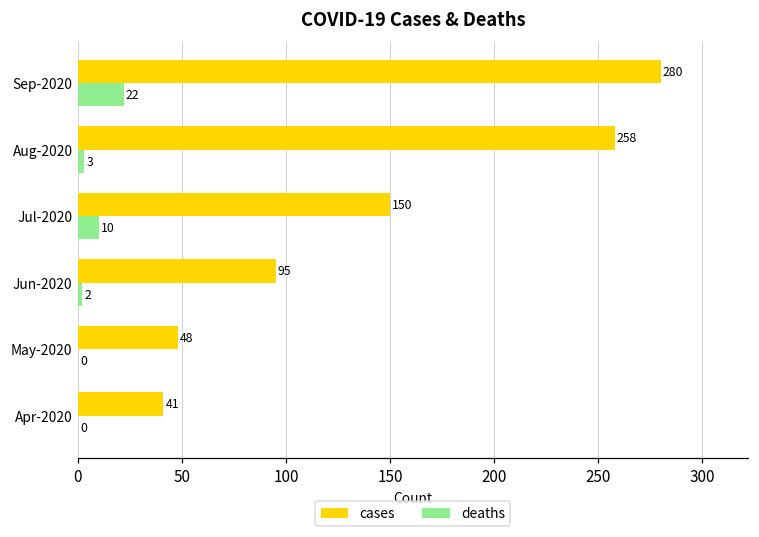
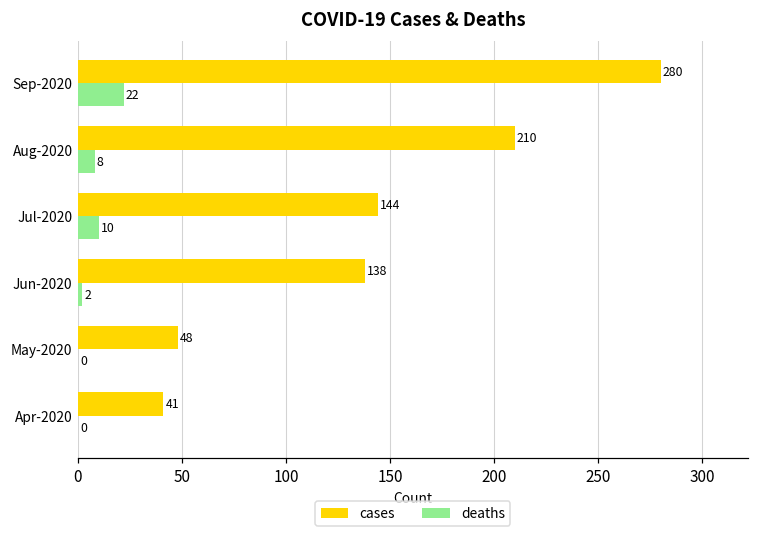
  {
    "cases": {
      "Sep-2020": 280,
-     "Aug-2020": 258,
-     "Jul-2020": 150,
-     "Jun-2020": 95,
+     "Aug-2020": 210,
+     "Jul-2020": 144,
+     "Jun-2020": 138,
      "May-2020": 48,
      "Apr-2020": 41
    },
    "deaths": {
      "Sep-2020": 22,
-     "Aug-2020": 3,
+     "Aug-2020": 8,
      "Jul-2020": 10,
      "Jun-2020": 2,
      "May-2020": 0,
      "Apr-2020": 0
    }
  }
